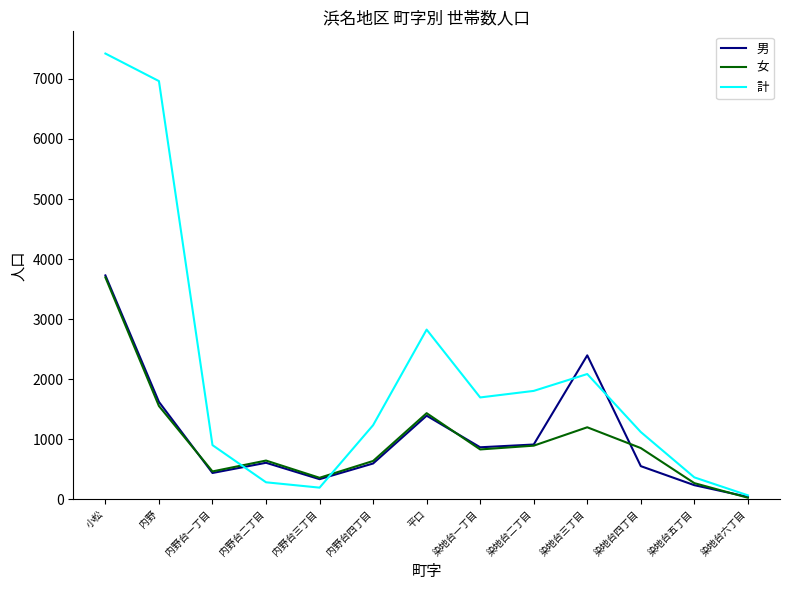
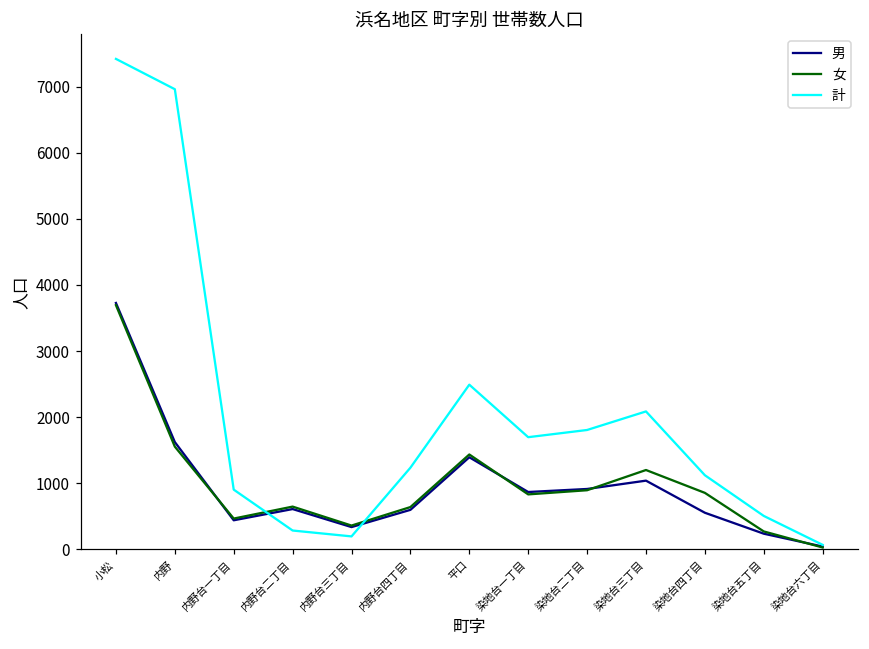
  {
    "男": {
      "内野": 1600,
-     "染地台三丁目": 2400,
+     "染地台三丁目": 1000,
      "染地台四丁目": 600
    },
    "女": {
      "内野": 1600,
      "染地台三丁目": 1200,
      "染地台四丁目": 900
    },
    "計": {
      "小松": 7400,
      "内野": 7000,
      "内野台一丁目": 900,
      "内野台二丁目": 300,
      "内野台三丁目": 200,
      "内野台四丁目": 1200,
-     "平口": 2800,
+     "平口": 2500,
      "染地台一丁目": 1700,
      "染地台二丁目": 1800,
      "染地台三丁目": 2100,
      "染地台四丁目": 1100,
-     "染地台五丁目": 400
+     "染地台五丁目": 500
    }
  }
